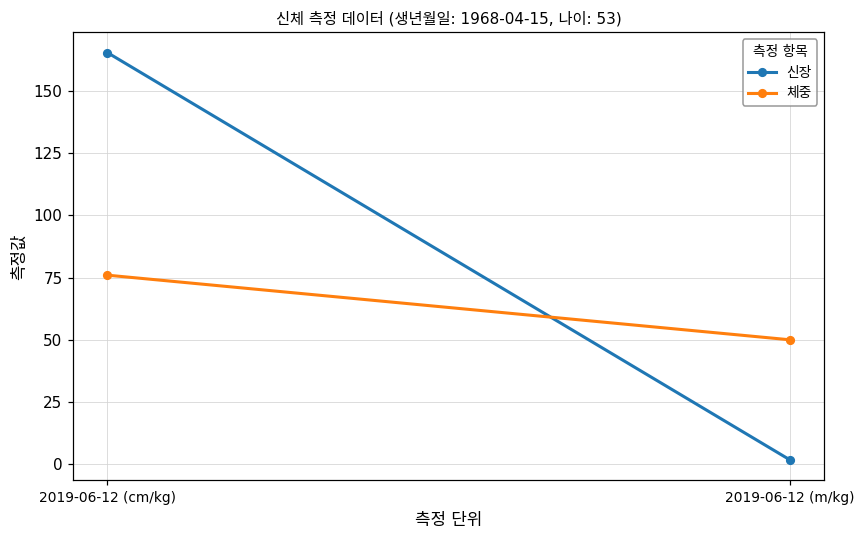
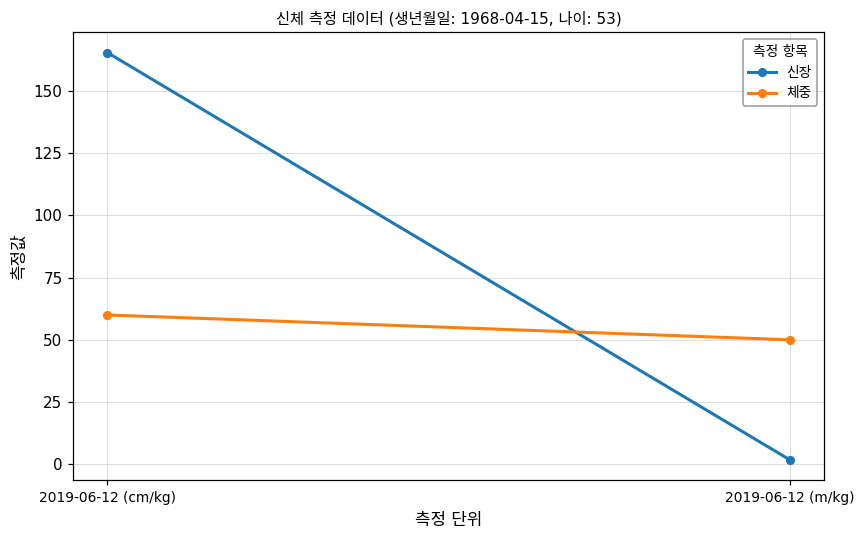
  {
    "신장": {
      "2019-06-12 (cm/kg)": 166,
      "2019-06-12 (m/kg)": 2
    },
    "체중": {
-     "2019-06-12 (cm/kg)": 76,
+     "2019-06-12 (cm/kg)": 60,
      "2019-06-12 (m/kg)": 50
    }
  }
